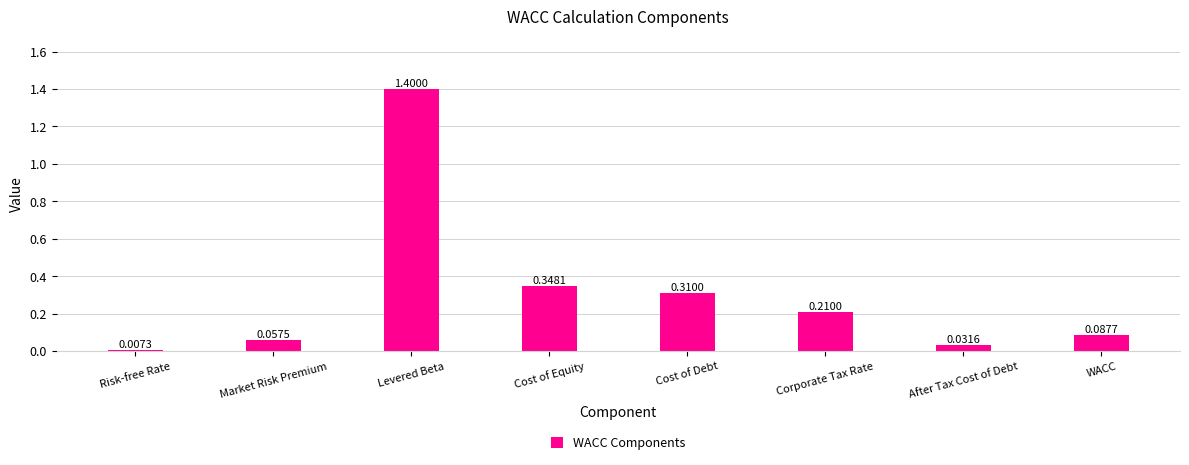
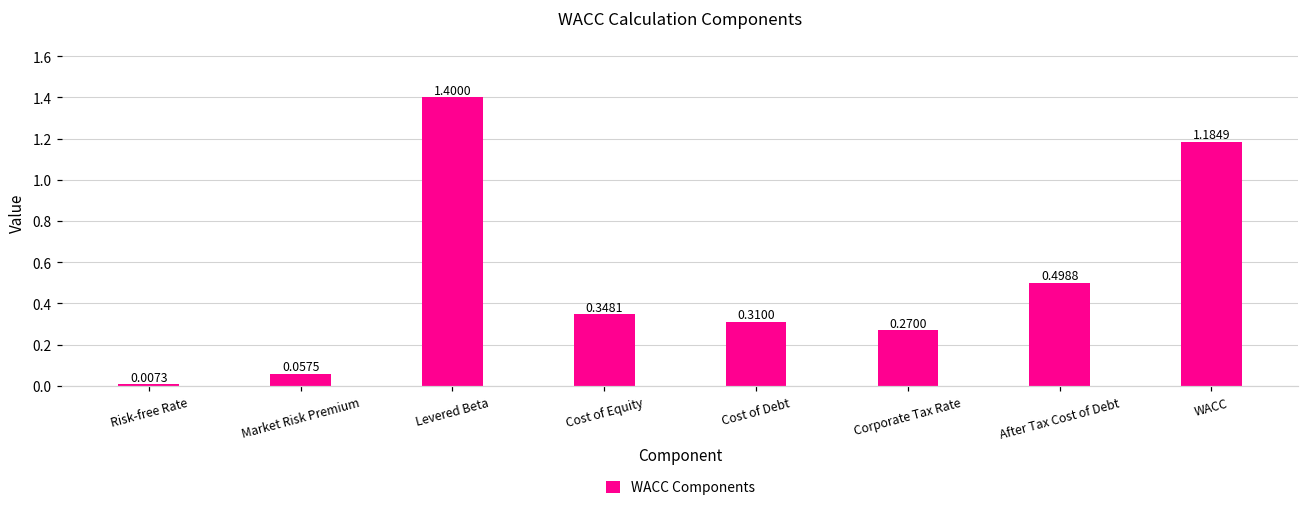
  {
    "Risk-free Rate": 0.0073,
    "Market Risk Premium": 0.0575,
    "Levered Beta": 1.4000,
    "Cost of Equity": 0.3481,
    "Cost of Debt": 0.3100,
-   "Corporate Tax Rate": 0.2100,
-   "After Tax Cost of Debt": 0.0316,
-   "WACC": 0.0877
+   "Corporate Tax Rate": 0.2700,
+   "After Tax Cost of Debt": 0.4988,
+   "WACC": 1.1849
  }
